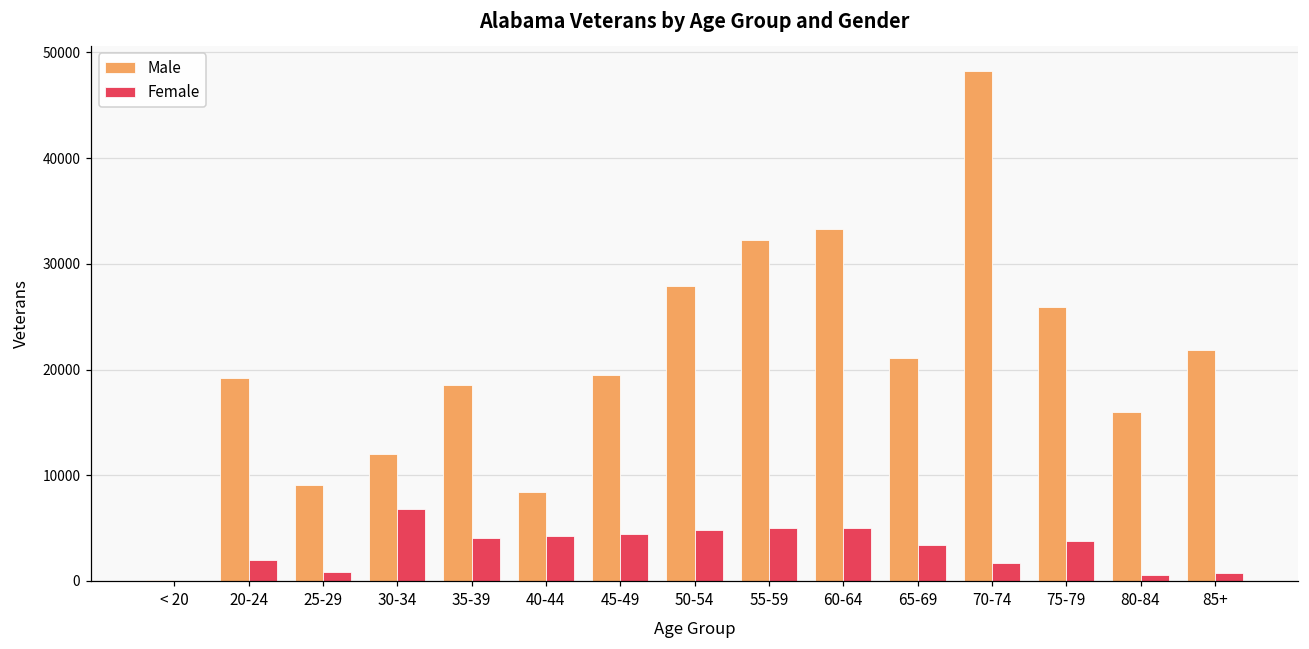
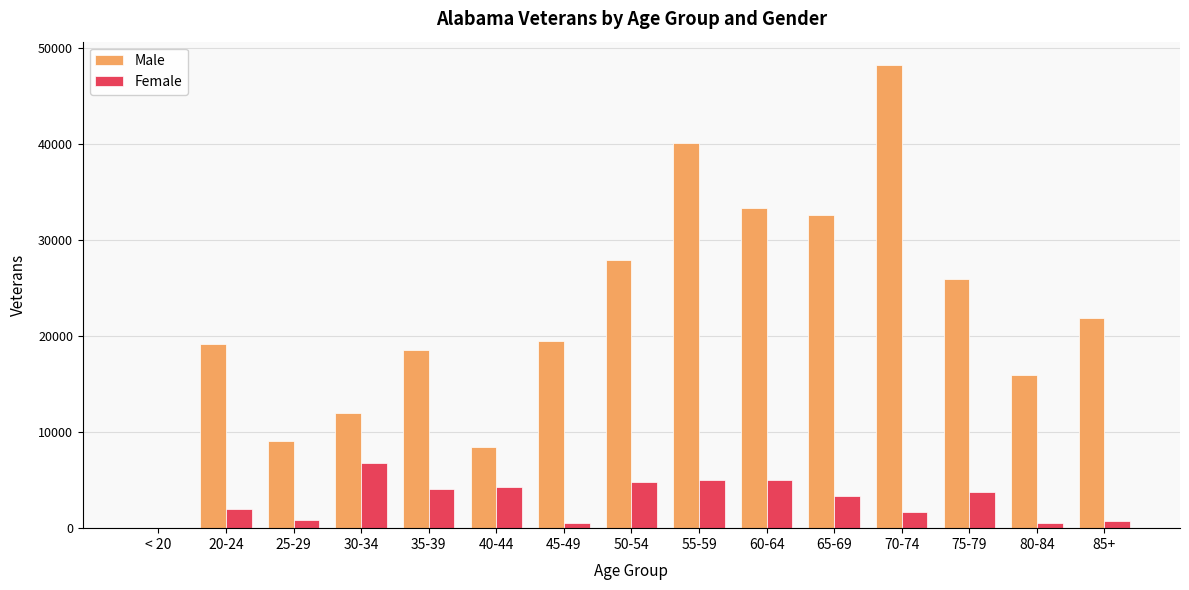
  {
    "Male": {
      "20-24": 19000,
      "25-29": 9000,
      "30-34": 12000,
      "35-39": 19000,
      "40-44": 8000,
      "45-49": 19000,
      "50-54": 28000,
-     "55-59": 32000,
+     "55-59": 40000,
      "60-64": 33000,
-     "65-69": 21000,
+     "65-69": 33000,
      "70-74": 48000,
      "75-79": 26000,
      "80-84": 16000,
      "85+": 22000
    },
    "Female": {
      "20-24": 2000,
      "25-29": 1000,
      "30-34": 7000,
      "35-39": 4000,
      "40-44": 4000,
-     "45-49": 4000,
+     "45-49": 1000,
      "50-54": 5000,
      "55-59": 5000,
      "60-64": 5000,
      "65-69": 3000,
      "70-74": 2000,
      "75-79": 4000,
      "80-84": 1000,
      "85+": 1000
    }
  }
